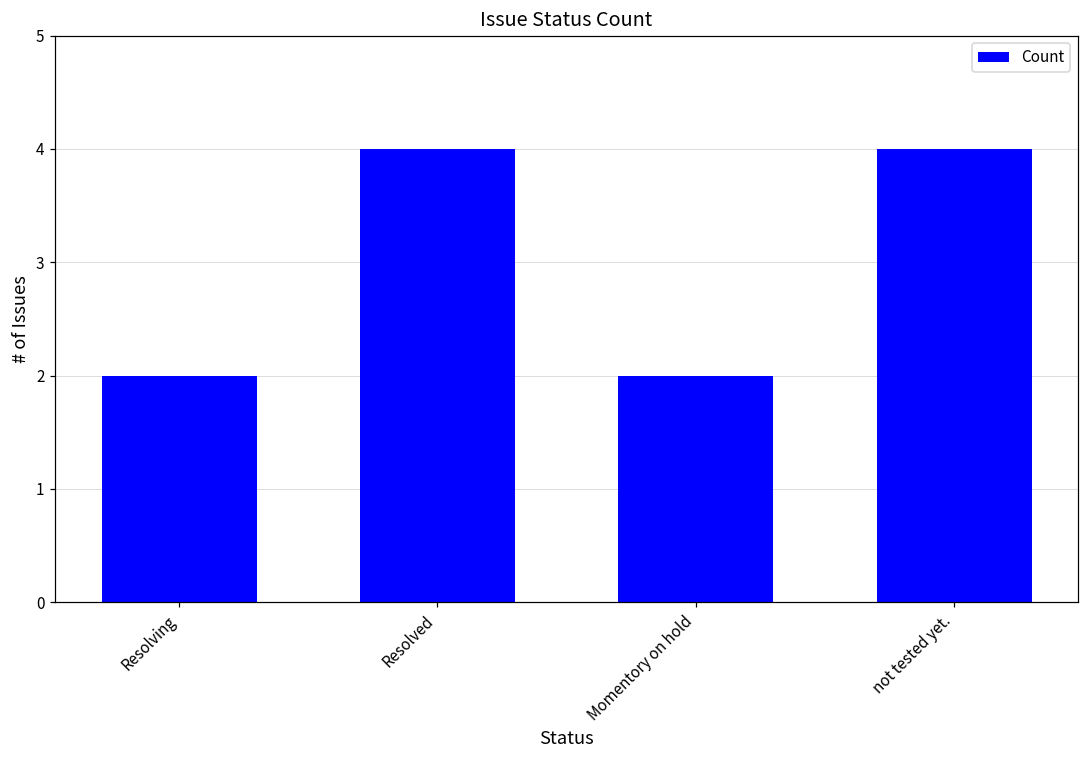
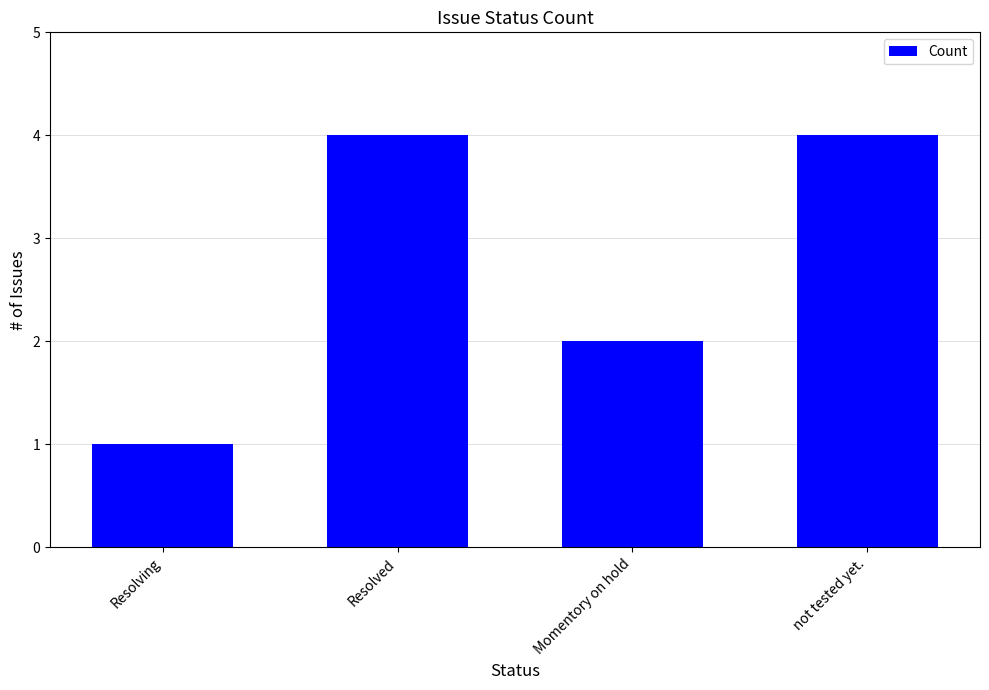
  {
-   "Resolving": 2,
+   "Resolving": 1,
    "Resolved": 4,
    "Momentory on hold": 2,
    "not tested yet.": 4
  }
